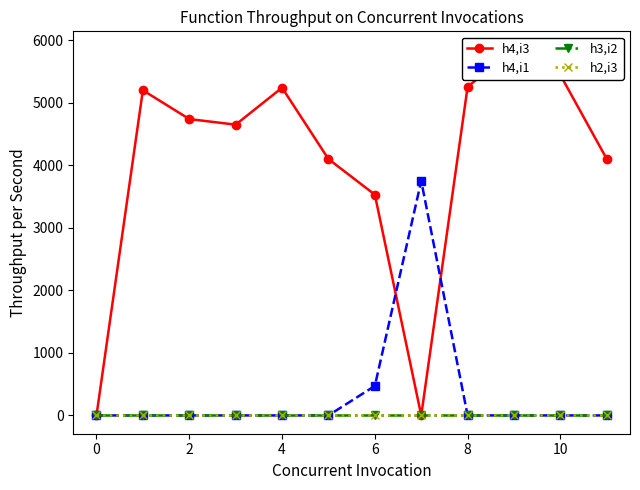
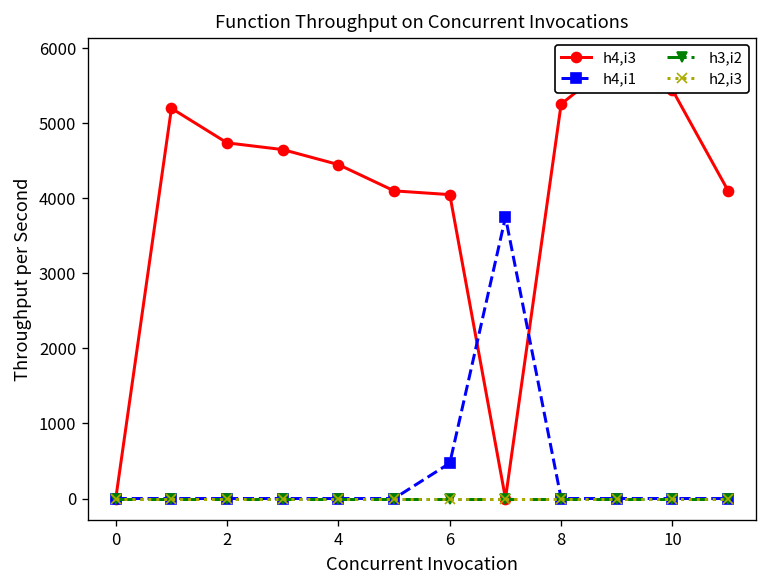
  {
    "h4,i3": {
      "2": 4700,
-     "4": 5200,
-     "6": 3500,
+     "4": 4500,
+     "6": 4100,
      "8": 5300
    },
    "h4,i1": {
      "6": 500
    },
    "h2,i3": {
      "6": 0
    }
  }
